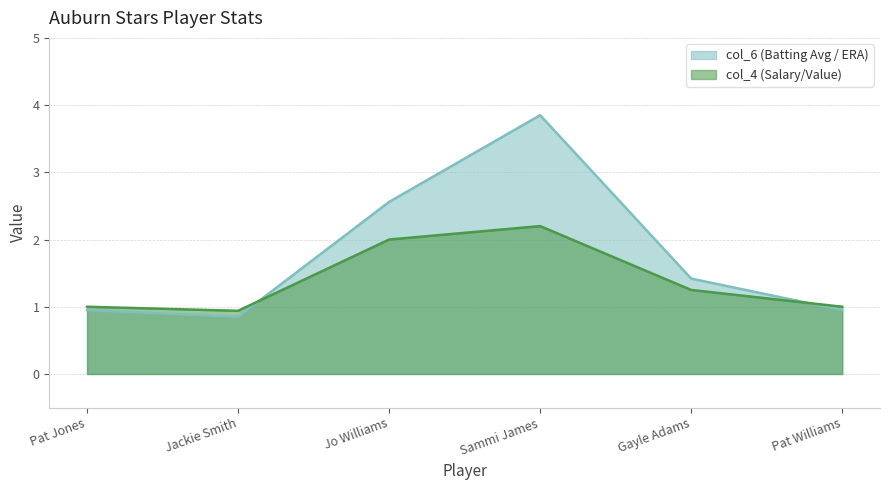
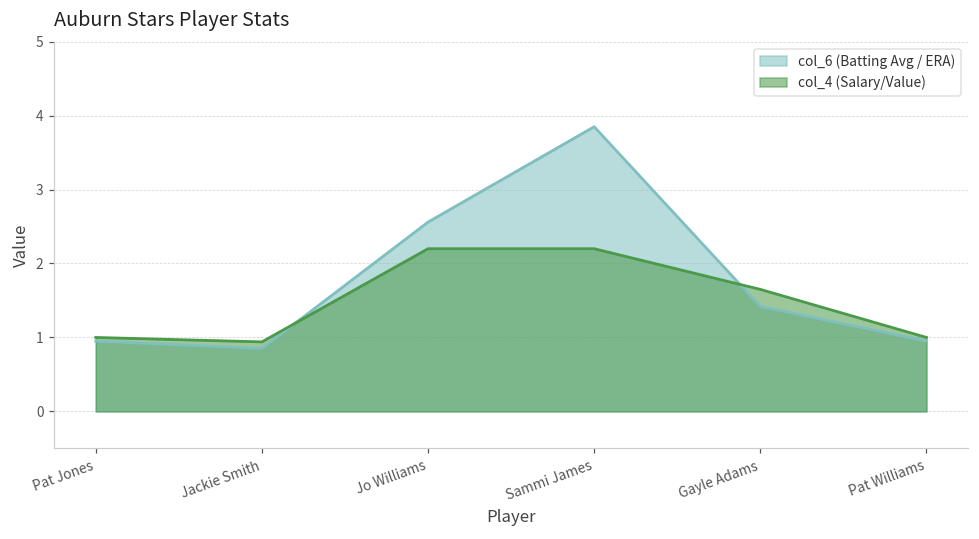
  {
    "col_6 (Batting Avg / ERA)": {
      "Pat Jones": 1.0,
      "Jackie Smith": 0.9,
      "Jo Williams": 2.6,
      "Sammi James": 3.9,
      "Gayle Adams": 1.4,
      "Pat Williams": 1.0
    },
    "col_4 (Salary/Value)": {
      "Pat Jones": 1.0,
      "Jackie Smith": 0.9,
-     "Jo Williams": 2.0,
+     "Jo Williams": 2.2,
      "Sammi James": 2.2,
-     "Gayle Adams": 1.3,
+     "Gayle Adams": 1.7,
      "Pat Williams": 1.0
    }
  }
